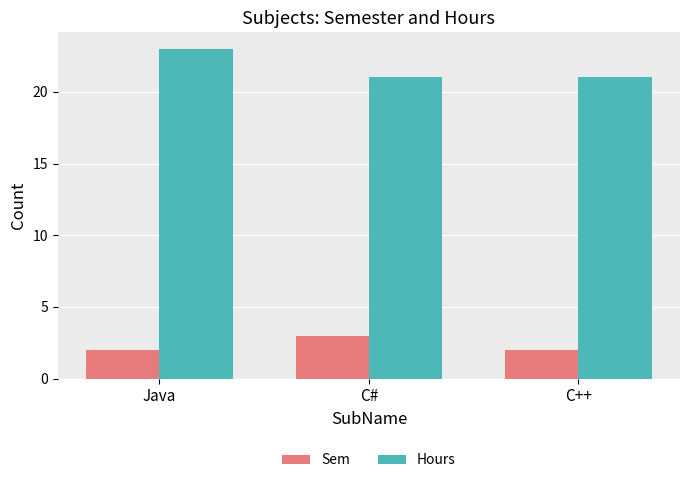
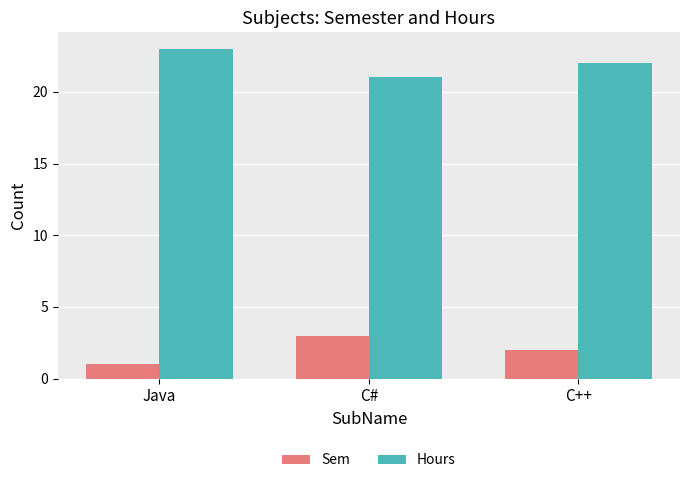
  {
    "Sem": {
-     "Java": 2,
+     "Java": 1,
      "C#": 3,
      "C++": 2
    },
    "Hours": {
      "Java": 23,
      "C#": 21,
-     "C++": 21
+     "C++": 22
    }
  }
